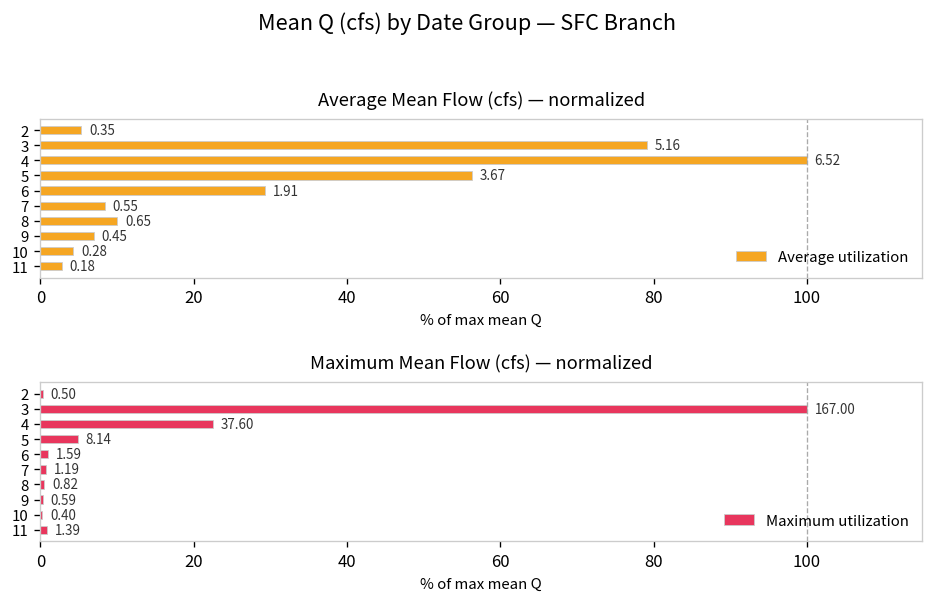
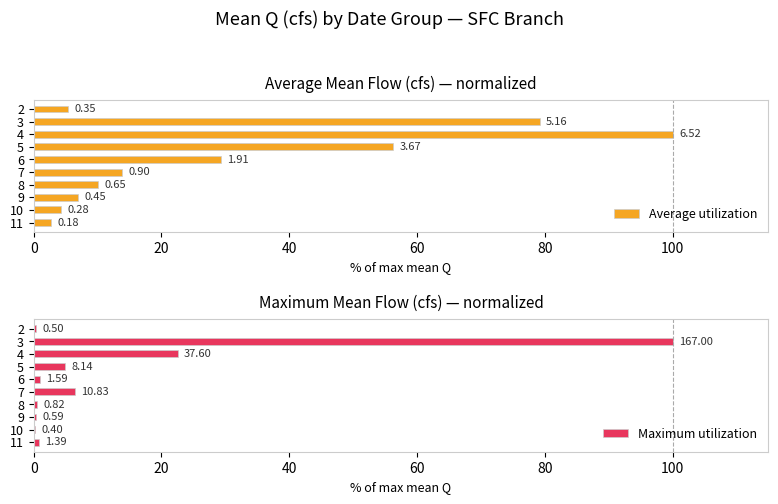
  {
    "Average Mean Flow (cfs) — normalized": {
-     "7": 0.55
+     "7": 0.90
    },
    "Maximum Mean Flow (cfs) — normalized": {
-     "7": 1.19
+     "7": 10.83
    }
  }
